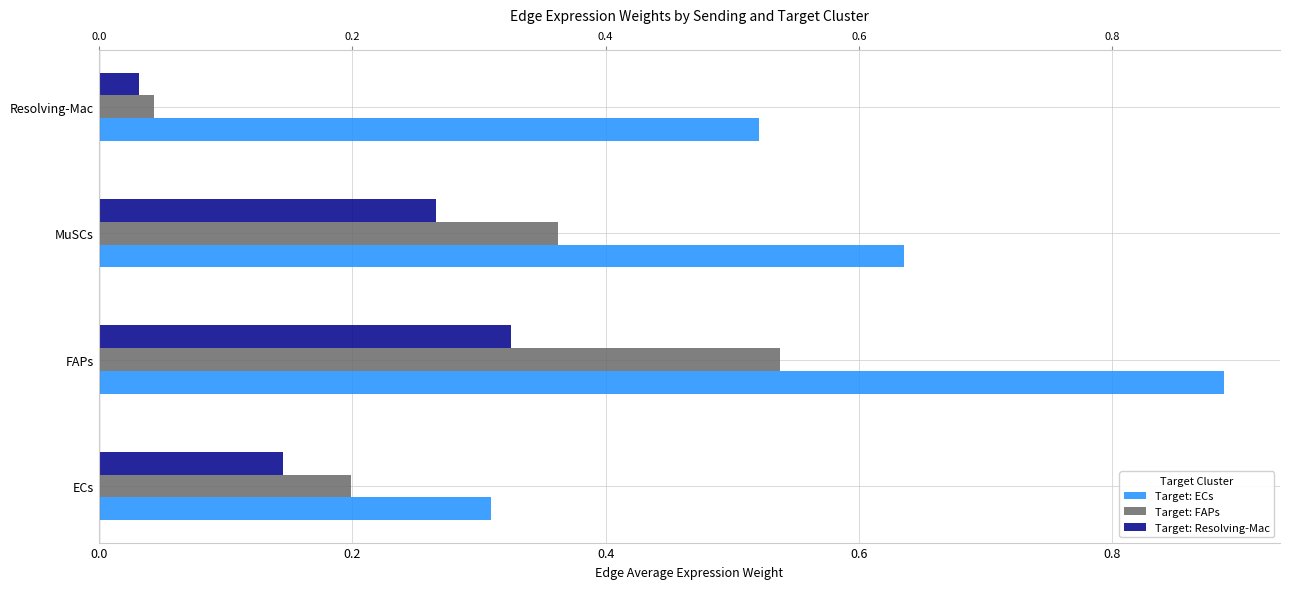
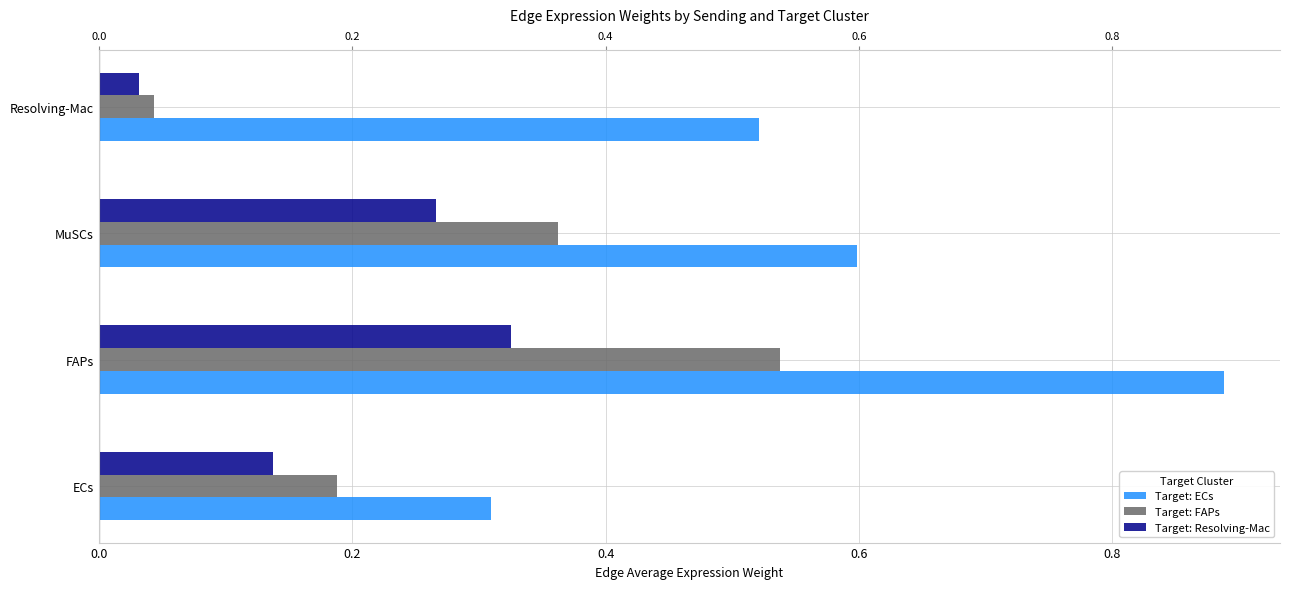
  {
    "Target: ECs": {
      "Resolving-Mac": 0.521,
-     "MuSCs": 0.635,
+     "MuSCs": 0.599,
      "FAPs": 0.888,
      "ECs": 0.310
    },
    "Target: FAPs": {
      "Resolving-Mac": 0.043,
      "MuSCs": 0.363,
      "FAPs": 0.538,
-     "ECs": 0.199
+     "ECs": 0.188
    },
    "Target: Resolving-Mac": {
      "Resolving-Mac": 0.032,
      "MuSCs": 0.266,
      "FAPs": 0.325,
-     "ECs": 0.145
+     "ECs": 0.138
    }
  }
